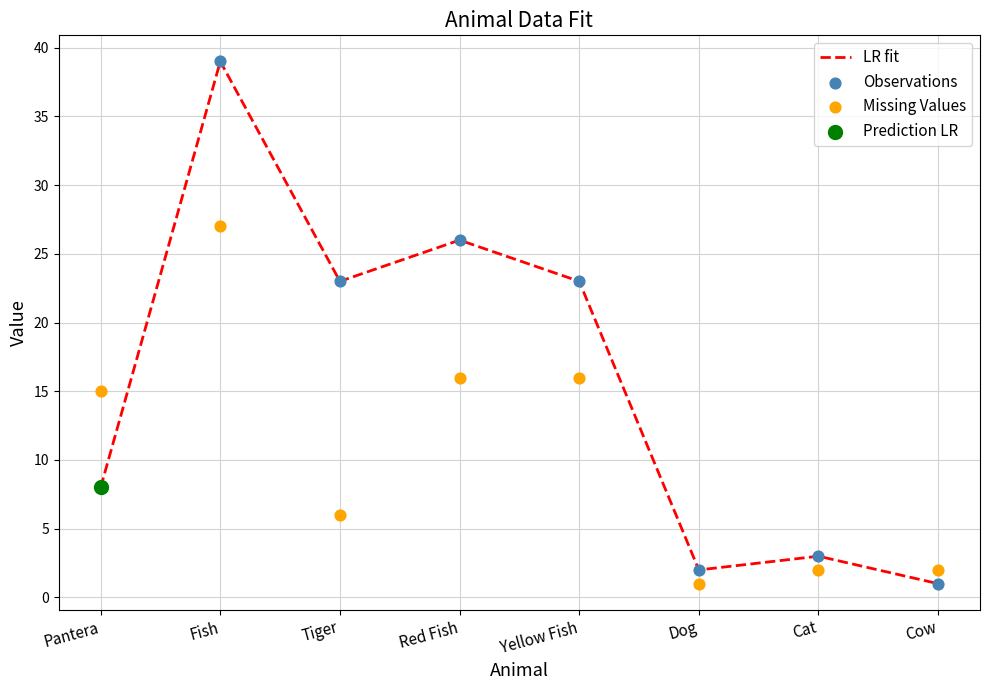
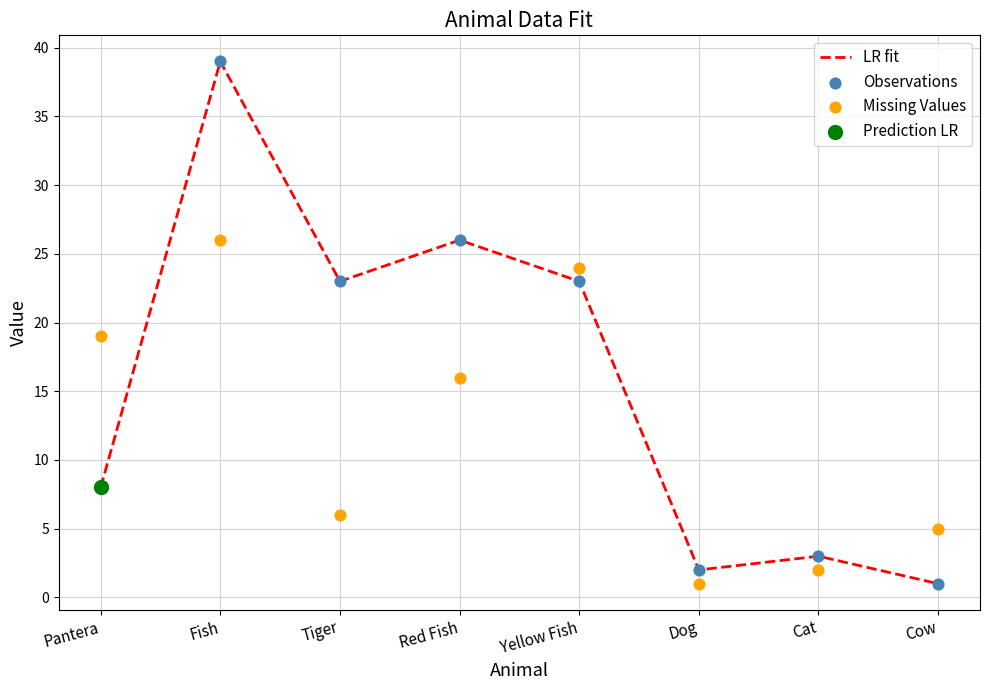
  {
    "Observations": {
      "Fish": 39,
      "Tiger": 23,
      "Red Fish": 26,
      "Yellow Fish": 23,
      "Dog": 2,
      "Cat": 3,
      "Cow": 1
    },
    "Missing Values": {
-     "Pantera": 15,
-     "Fish": 27,
-     "Yellow Fish": 16,
-     "Cow": 2
+     "Pantera": 19,
+     "Fish": 26,
+     "Yellow Fish": 24,
+     "Cow": 5
    }
  }
